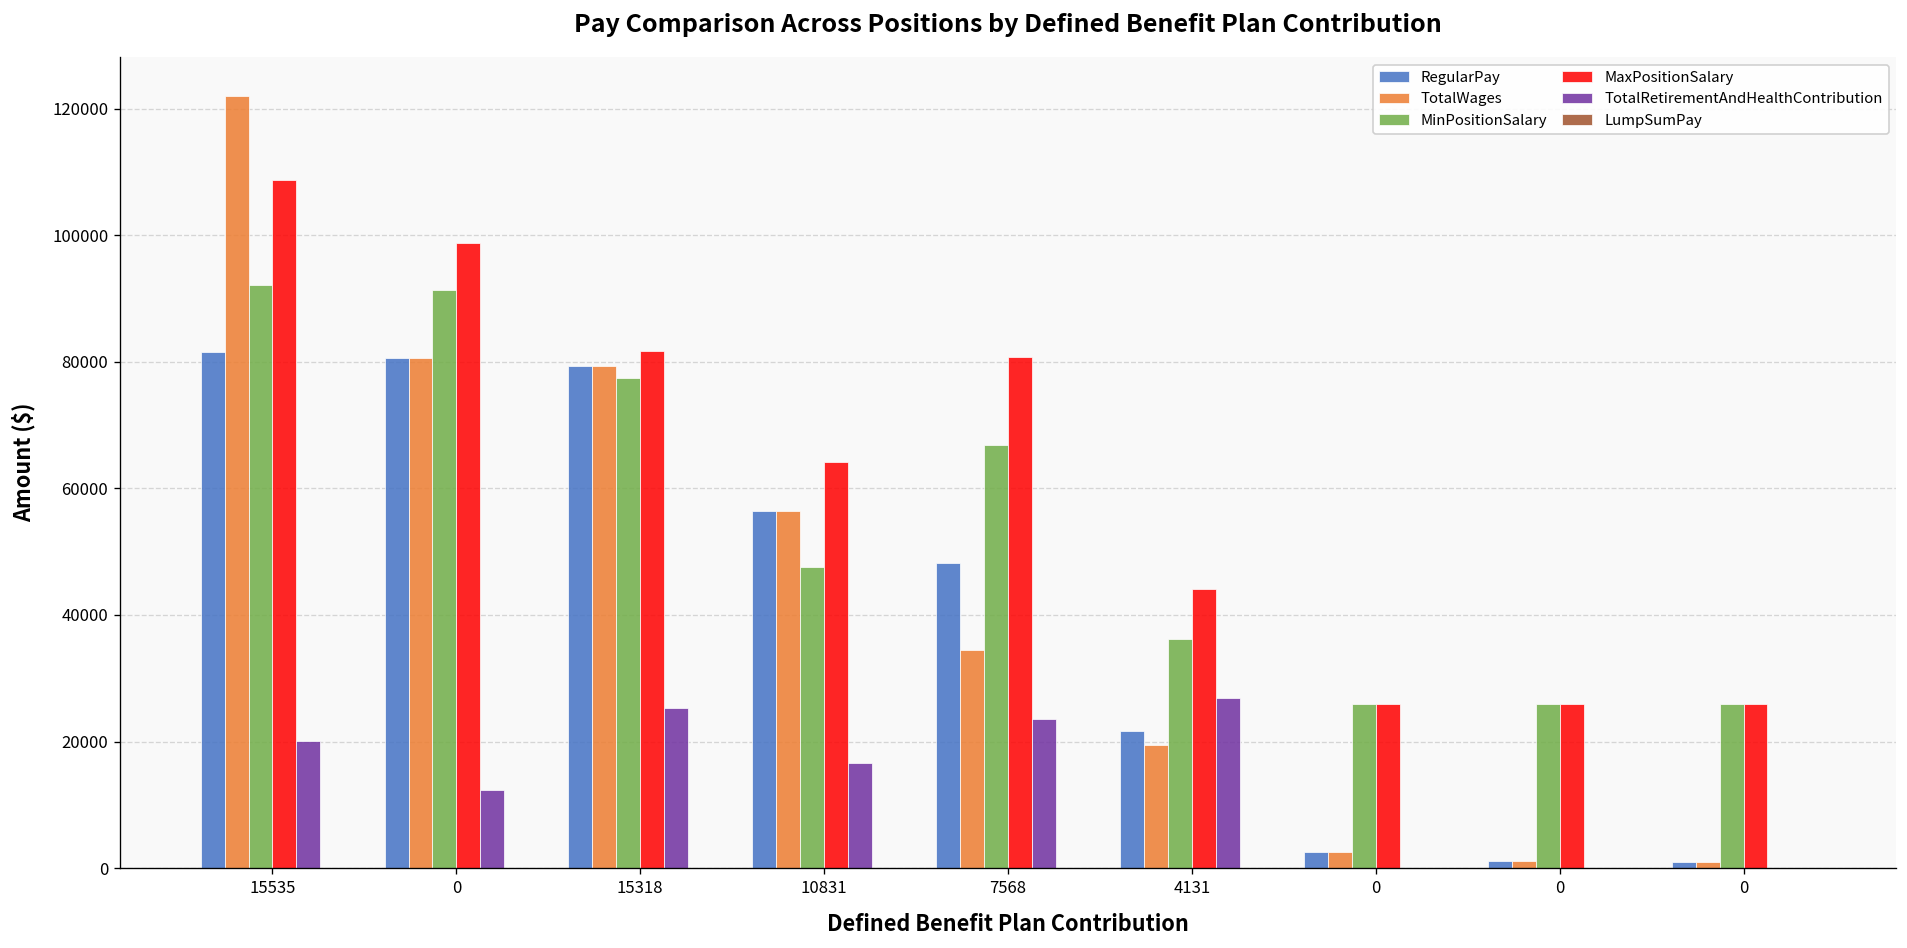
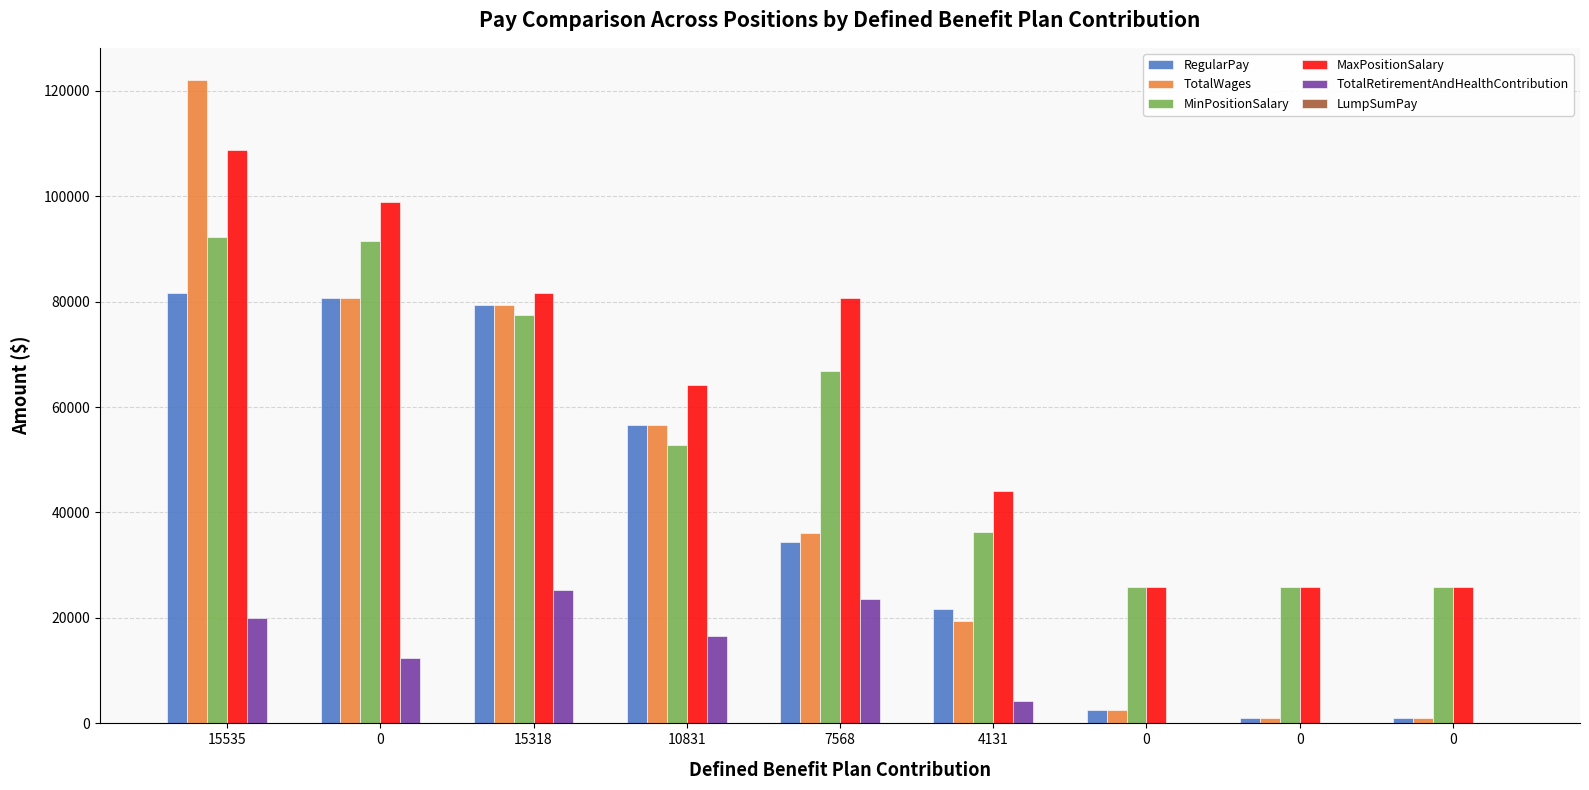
  {
    "RegularPay": {
      "15535": 82000,
      "15318": 79000,
      "10831": 56000,
-     "7568": 48000,
+     "7568": 34000,
      "4131": 22000
    },
    "TotalWages": {
      "15535": 122000,
      "15318": 79000,
      "10831": 56000,
-     "7568": 34000,
+     "7568": 36000,
      "4131": 19000
    },
    "MinPositionSalary": {
      "15535": 92000,
      "15318": 77000,
-     "10831": 48000,
+     "10831": 53000,
      "7568": 67000,
      "4131": 36000
    },
    "MaxPositionSalary": {
      "15535": 109000,
      "15318": 82000,
      "10831": 64000,
      "7568": 81000,
      "4131": 44000
    },
    "TotalRetirementAndHealthContribution": {
      "15535": 20000,
      "15318": 25000,
      "10831": 17000,
      "7568": 24000,
-     "4131": 27000
+     "4131": 4000
    },
    "LumpSumPay": {
      "15535": 0,
      "15318": 0,
      "10831": 0,
      "7568": 0,
      "4131": 0
    }
  }
